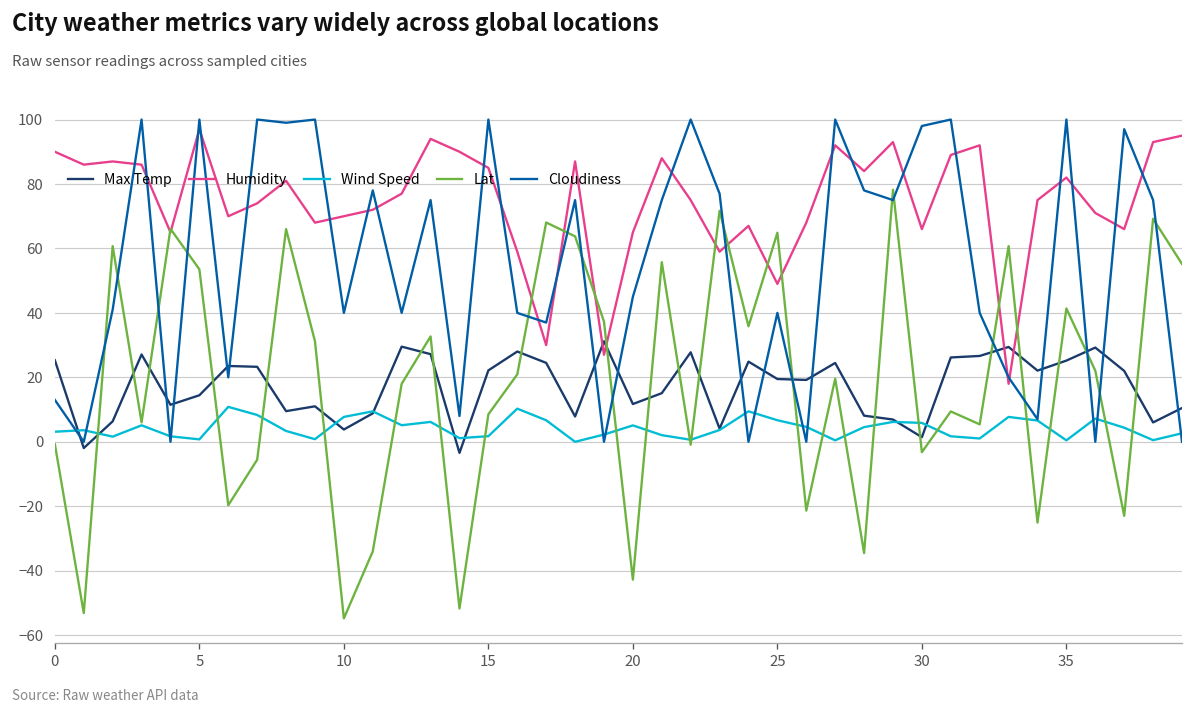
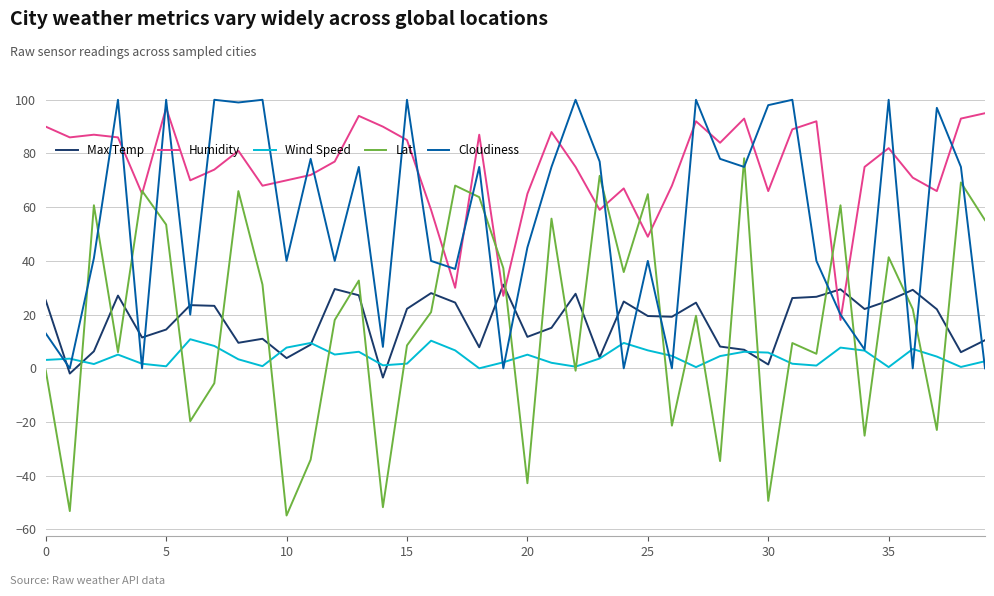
  {
    "Max Temp": {
      "0": 25,
      "5": 14,
      "10": 4,
      "15": 22,
      "20": 12,
      "25": 19,
      "30": 1,
      "35": 25
    },
    "Humidity": {
      "0": 90,
      "5": 97,
      "10": 70,
      "15": 85,
      "20": 65,
      "25": 49,
      "30": 66,
      "35": 82
    },
    "Wind Speed": {
      "0": 3,
      "5": 1,
      "10": 8,
      "15": 2,
      "20": 5,
      "25": 7,
      "30": 6,
      "35": 0
    },
    "Lat": {
      "0": -1,
      "5": 54,
      "10": -55,
      "15": 9,
      "20": -43,
      "25": 65,
-     "30": -3,
+     "30": -49,
      "35": 41
    },
    "Cloudiness": {
      "0": 13,
      "5": 100,
      "10": 40,
      "15": 100,
      "20": 45,
      "25": 40,
      "30": 98,
      "35": 100
    }
  }
